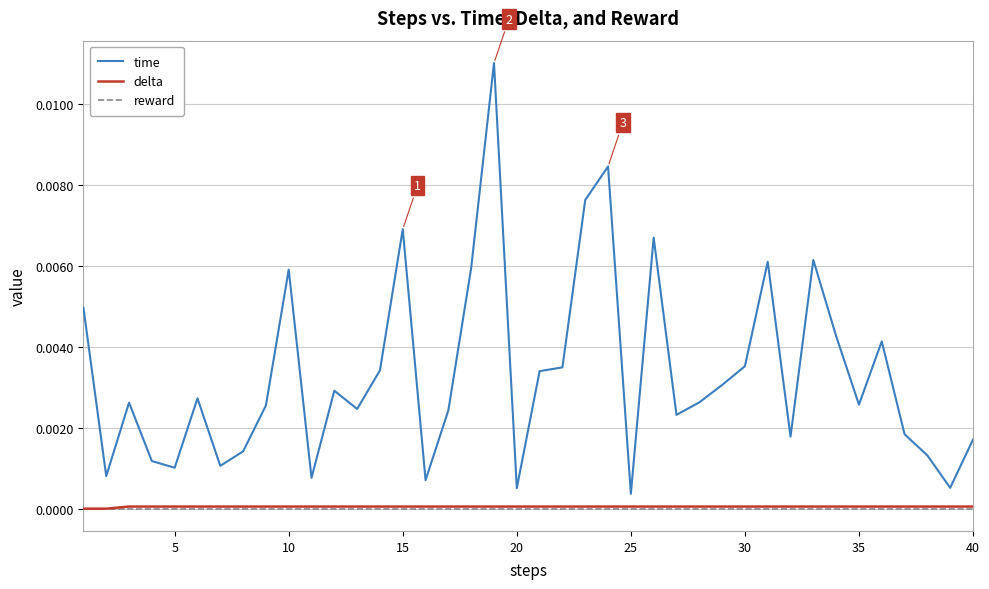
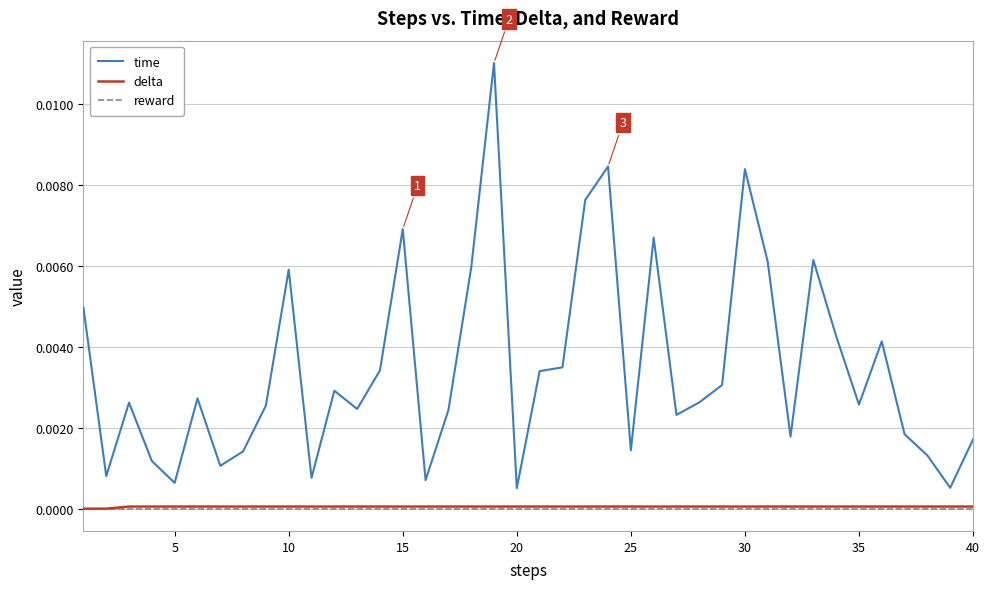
  {
    "time": {
-     "5": 0.0010,
+     "5": 0.0006,
      "10": 0.0059,
      "15": 0.0069,
      "20": 0.0005,
-     "25": 0.0004,
-     "30": 0.0035,
+     "25": 0.0014,
+     "30": 0.0084,
      "35": 0.0026,
      "40": 0.0017
    }
  }
